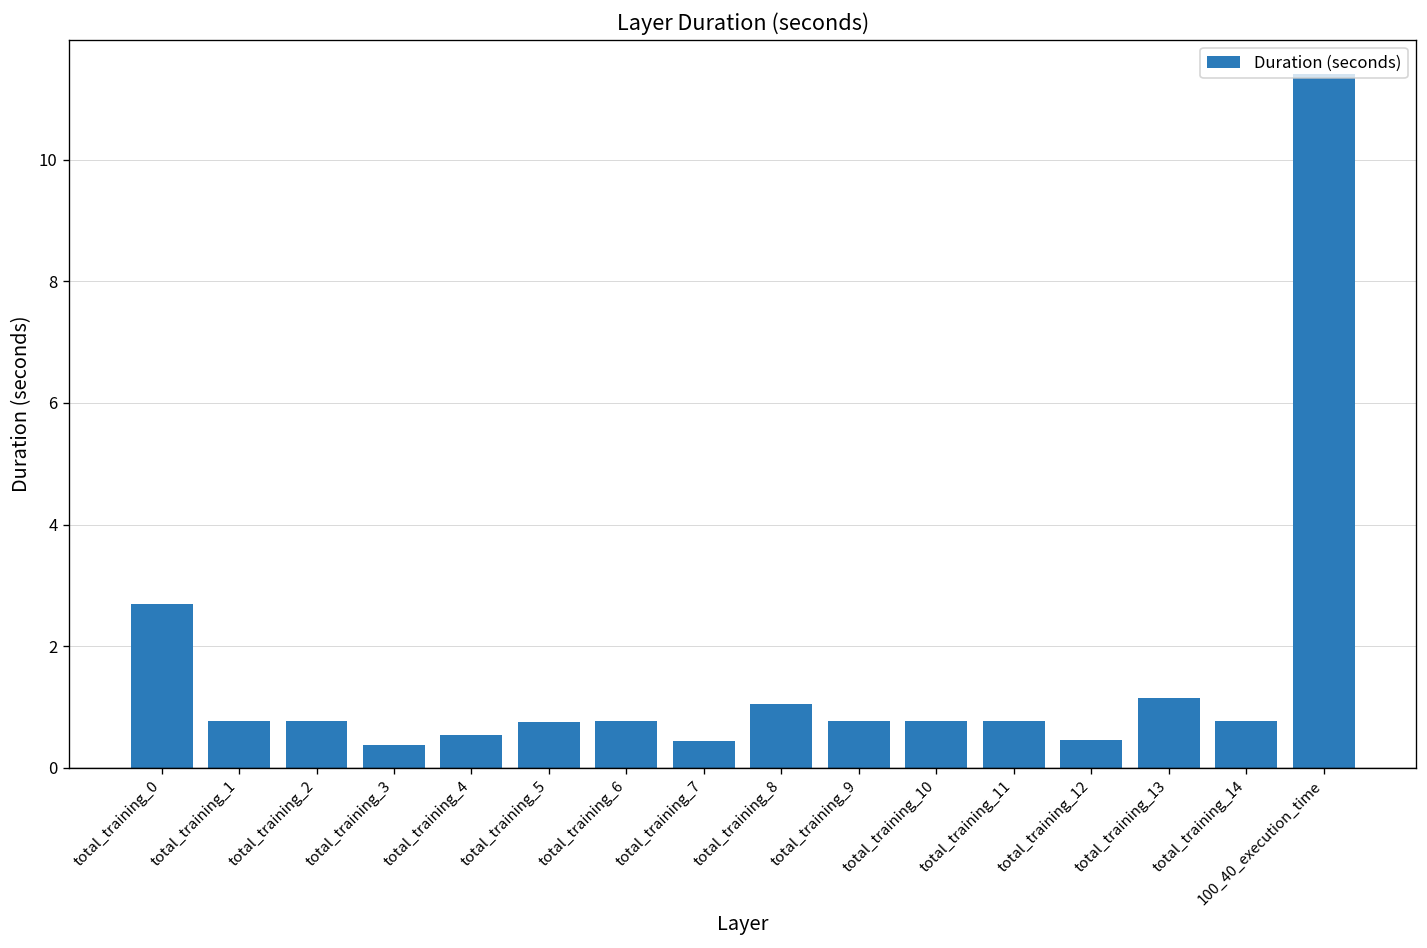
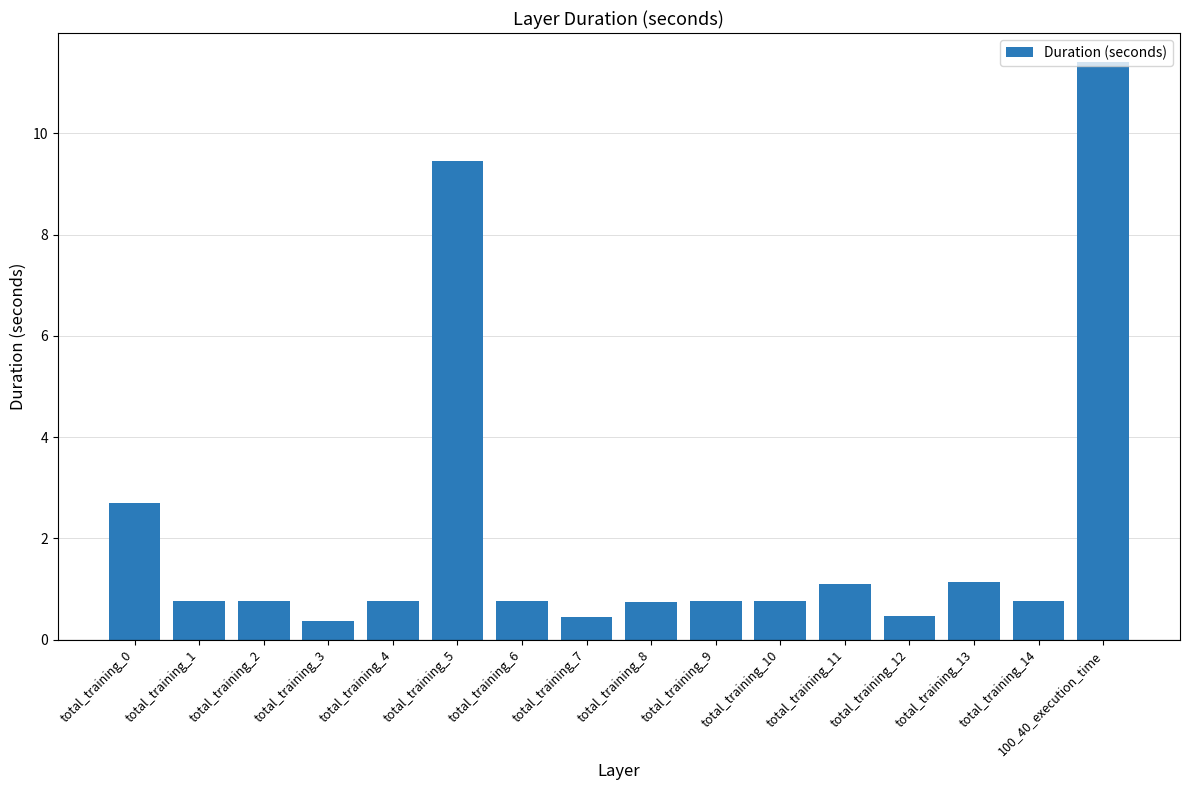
  {
    "total_training_0": 2.7,
    "total_training_1": 0.8,
    "total_training_2": 0.8,
    "total_training_3": 0.4,
-   "total_training_4": 0.5,
-   "total_training_5": 0.8,
+   "total_training_4": 0.8,
+   "total_training_5": 9.4,
    "total_training_6": 0.8,
    "total_training_7": 0.4,
-   "total_training_8": 1.1,
+   "total_training_8": 0.8,
    "total_training_9": 0.8,
    "total_training_10": 0.8,
-   "total_training_11": 0.8,
+   "total_training_11": 1.1,
    "total_training_12": 0.5,
    "total_training_13": 1.1,
    "total_training_14": 0.8
  }
